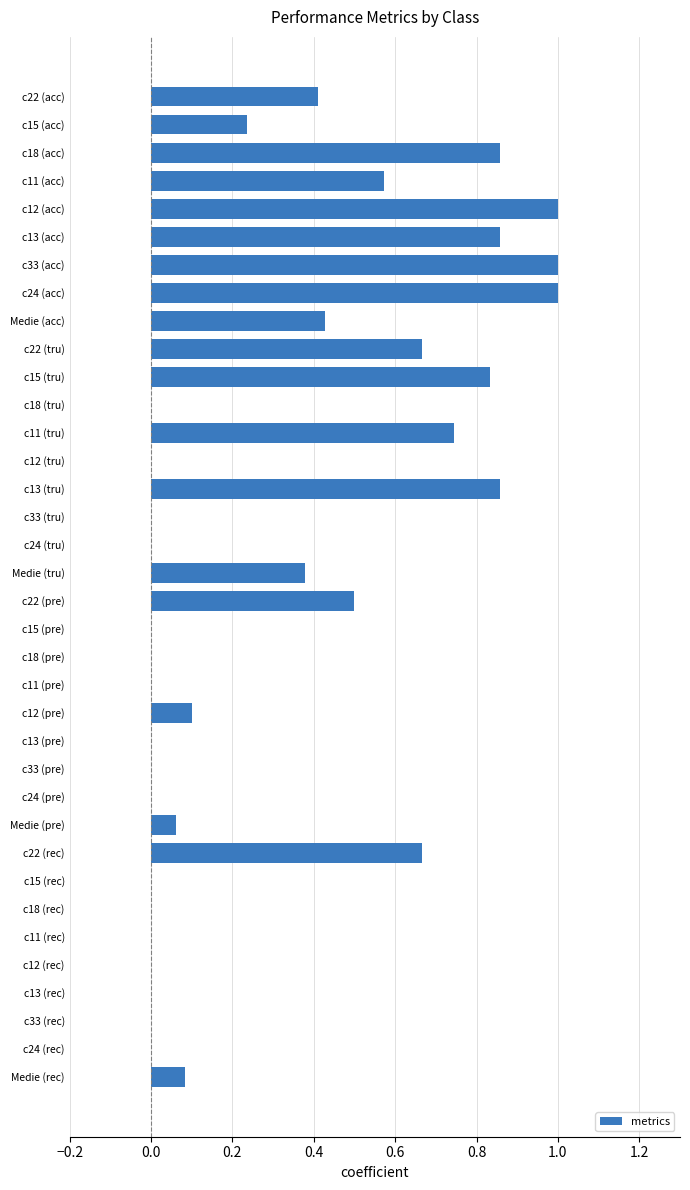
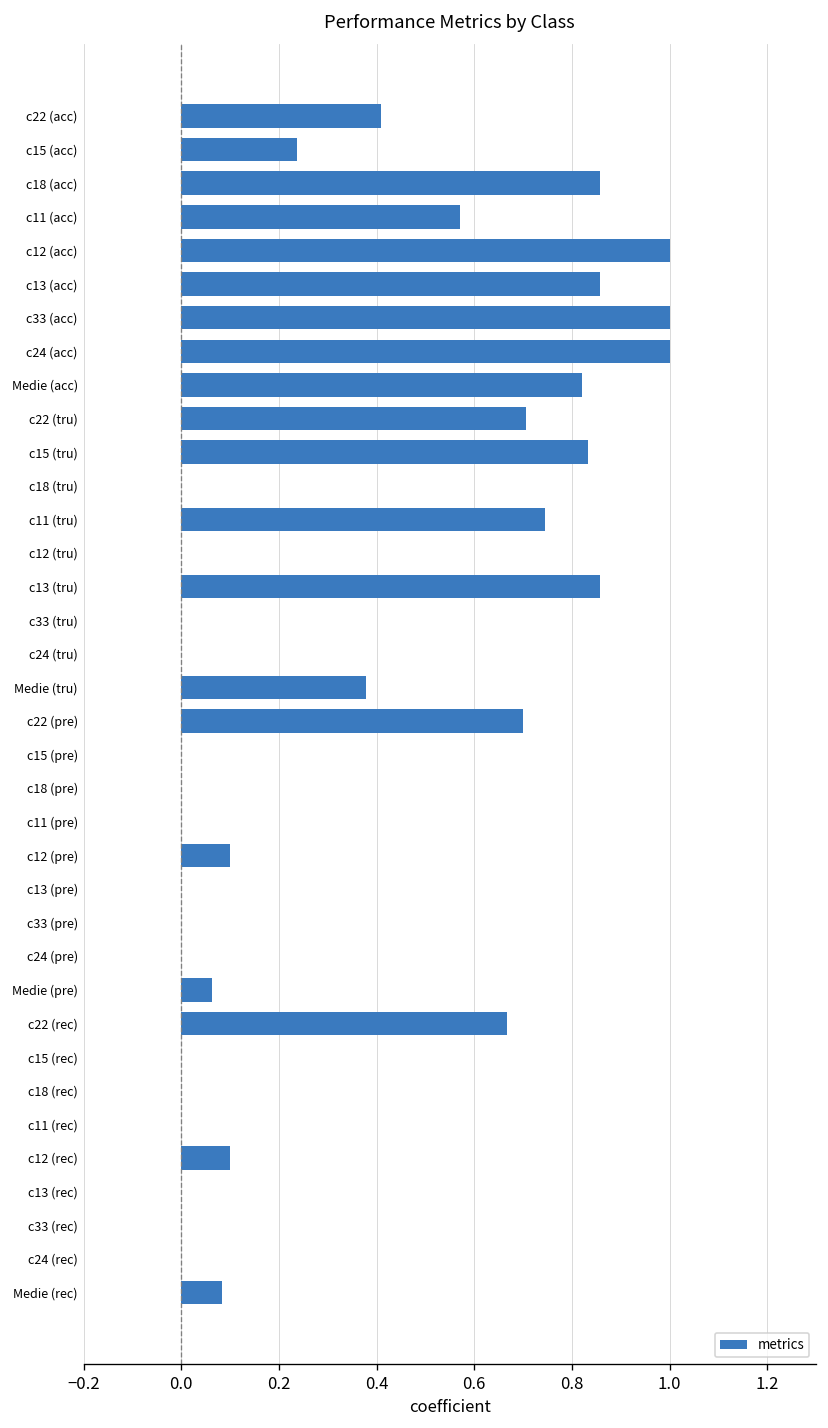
  {
    "c22 (acc)": 0.41,
    "c15 (acc)": 0.24,
    "c18 (acc)": 0.86,
    "c11 (acc)": 0.57,
    "c12 (acc)": 1.00,
    "c13 (acc)": 0.86,
    "c33 (acc)": 1.00,
    "c24 (acc)": 1.00,
-   "Medie (acc)": 0.43,
-   "c22 (tru)": 0.67,
+   "Medie (acc)": 0.82,
+   "c22 (tru)": 0.71,
    "c15 (tru)": 0.83,
    "c18 (tru)": 0.00,
    "c11 (tru)": 0.75,
    "c12 (tru)": 0.00,
    "c13 (tru)": 0.86,
    "c33 (tru)": 0.00,
    "c24 (tru)": 0.00,
    "Medie (tru)": 0.38,
-   "c22 (pre)": 0.5,
+   "c22 (pre)": 0.7,
    "c15 (pre)": 0.00,
    "c18 (pre)": 0.00,
    "c11 (pre)": 0.00,
    "c12 (pre)": 0.10,
    "c13 (pre)": 0.00,
    "c33 (pre)": 0.00,
    "c24 (pre)": 0.00,
    "Medie (pre)": 0.06,
    "c22 (rec)": 0.67,
    "c15 (rec)": 0.00,
    "c18 (rec)": 0.00,
    "c11 (rec)": 0.00,
-   "c12 (rec)": 0.0,
+   "c12 (rec)": 0.1,
    "c13 (rec)": 0.00,
    "c33 (rec)": 0.00,
    "c24 (rec)": 0.00,
    "Medie (rec)": 0.08
  }
